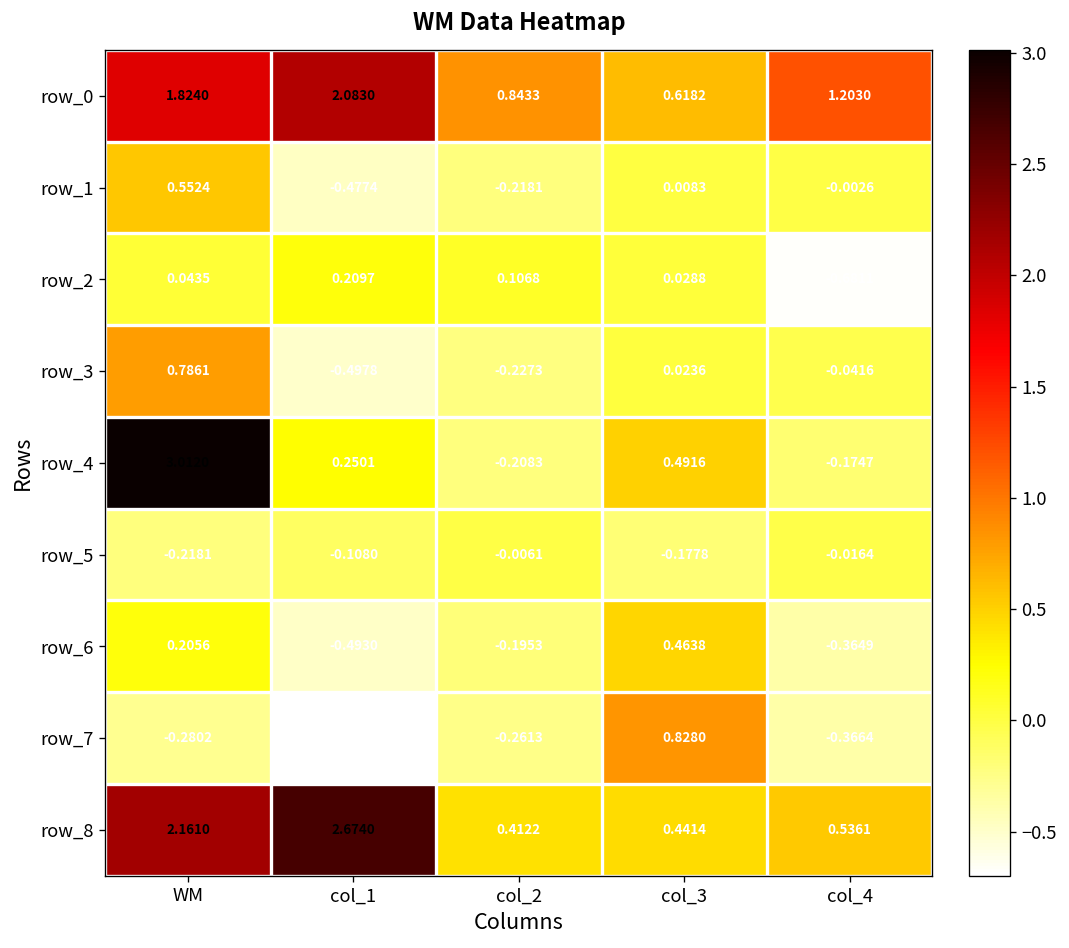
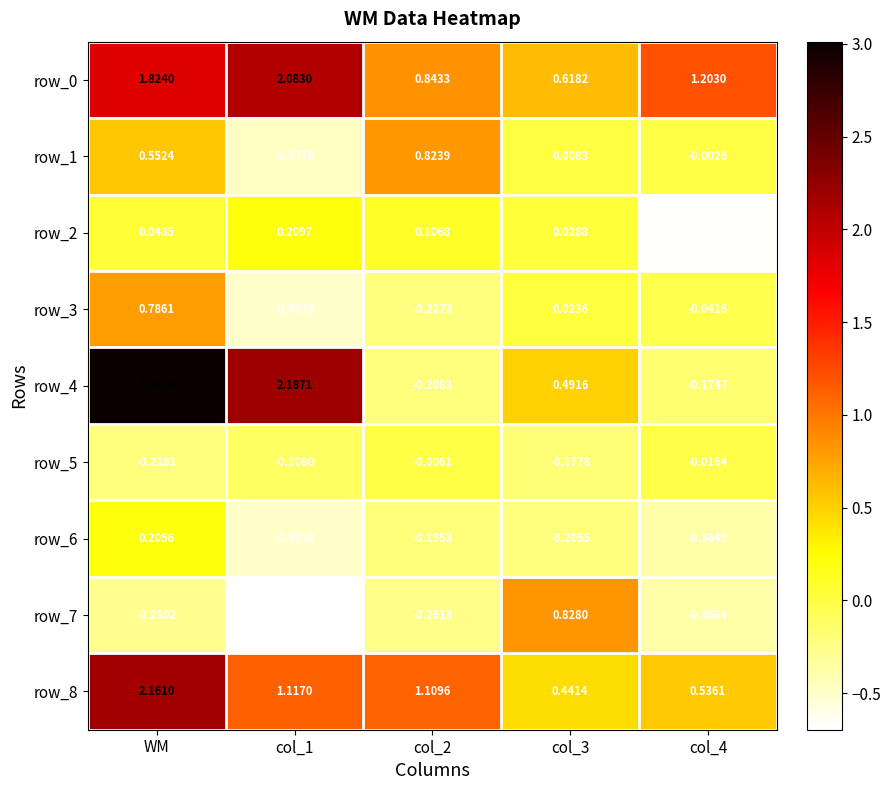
  {
    "row_0": {
      "WM": 1.8240,
      "col_1": 2.0830,
      "col_2": 0.8433,
      "col_3": 0.6182,
      "col_4": 1.2030
    },
    "row_1": {
      "WM": 0.5524,
      "col_1": -0.4774,
-     "col_2": -0.2181,
+     "col_2": 0.8239,
      "col_3": 0.0083,
      "col_4": -0.0026
    },
    "row_2": {
      "WM": 0.0435,
      "col_1": 0.2097,
      "col_2": 0.1068,
      "col_3": 0.0288
    },
    "row_3": {
      "WM": 0.7861,
      "col_1": -0.4978,
      "col_2": -0.2273,
      "col_3": 0.0236,
      "col_4": -0.0416
    },
    "row_4": {
-     "col_1": 0.2501,
+     "col_1": 2.1871,
      "col_2": -0.2083,
      "col_3": 0.4916,
      "col_4": -0.1747
    },
    "row_5": {
      "WM": -0.2181,
      "col_1": -0.1080,
      "col_2": -0.0061,
      "col_3": -0.1778,
      "col_4": -0.0164
    },
    "row_6": {
      "WM": 0.2056,
      "col_1": -0.4930,
      "col_2": -0.1953,
-     "col_3": 0.4638,
+     "col_3": -0.2055,
      "col_4": -0.3649
    },
    "row_7": {
      "WM": -0.2802,
      "col_2": -0.2613,
      "col_3": 0.8280,
      "col_4": -0.3664
    },
    "row_8": {
      "WM": 2.1610,
-     "col_1": 2.6740,
-     "col_2": 0.4122,
+     "col_1": 1.1170,
+     "col_2": 1.1096,
      "col_3": 0.4414,
      "col_4": 0.5361
    }
  }
